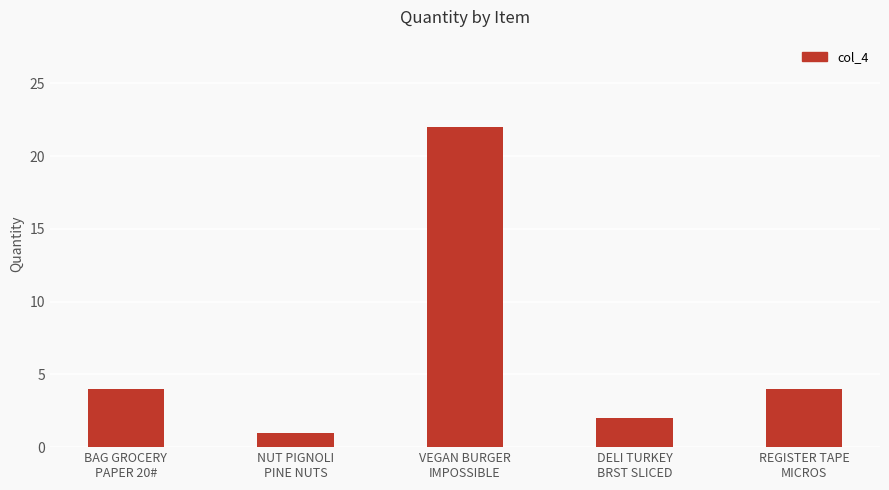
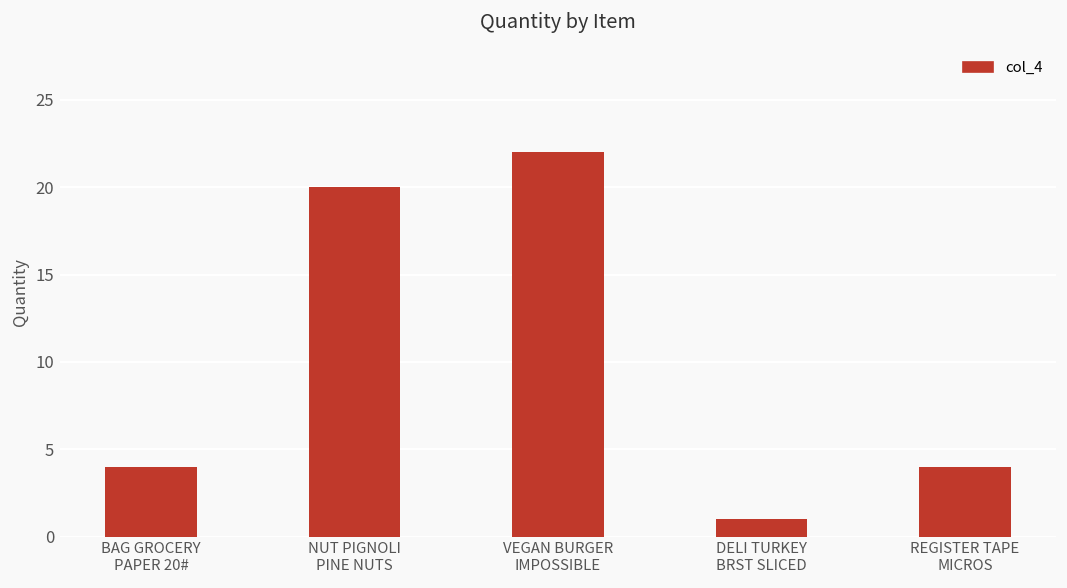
  {
    "BAG GROCERY PAPER 20#": 4,
-   "NUT PIGNOLI PINE NUTS": 1,
+   "NUT PIGNOLI PINE NUTS": 20,
    "VEGAN BURGER IMPOSSIBLE": 22,
-   "DELI TURKEY BRST SLICED": 2,
+   "DELI TURKEY BRST SLICED": 1,
    "REGISTER TAPE MICROS": 4
  }
